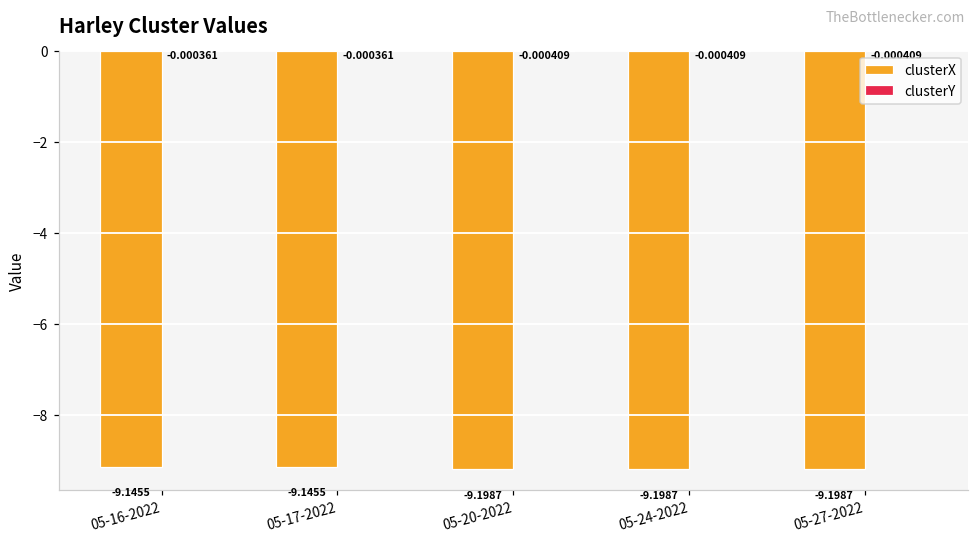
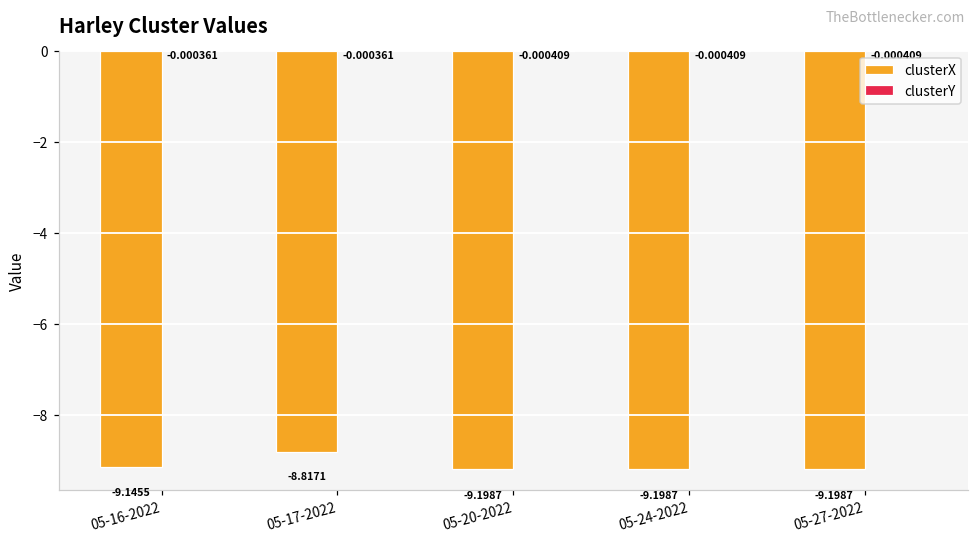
  {
    "clusterX": {
      "05-16-2022": -9.1455,
-     "05-17-2022": -9.1455,
+     "05-17-2022": -8.8171,
      "05-20-2022": -9.1987,
      "05-24-2022": -9.1987,
      "05-27-2022": -9.1987
    },
    "clusterY": {
      "05-16-2022": -0.000361,
      "05-17-2022": -0.000361,
      "05-20-2022": -0.000409,
      "05-24-2022": -0.000409
    }
  }
